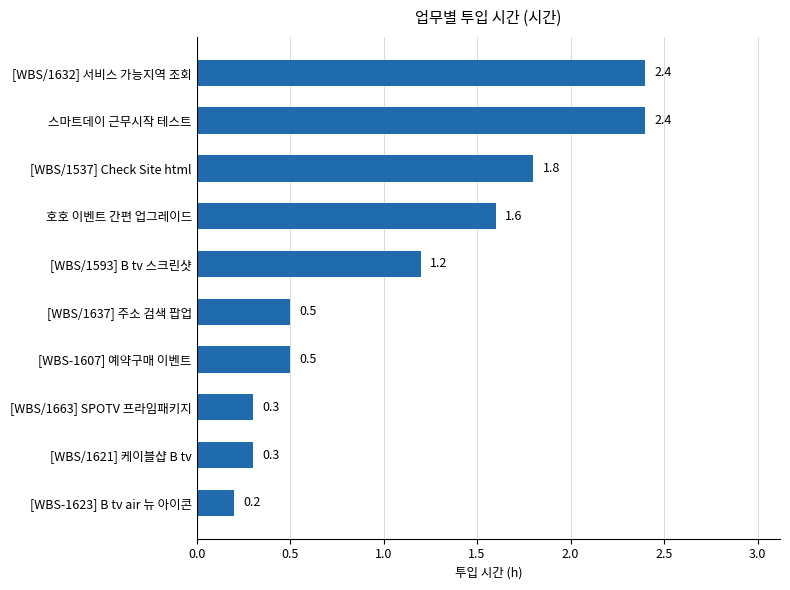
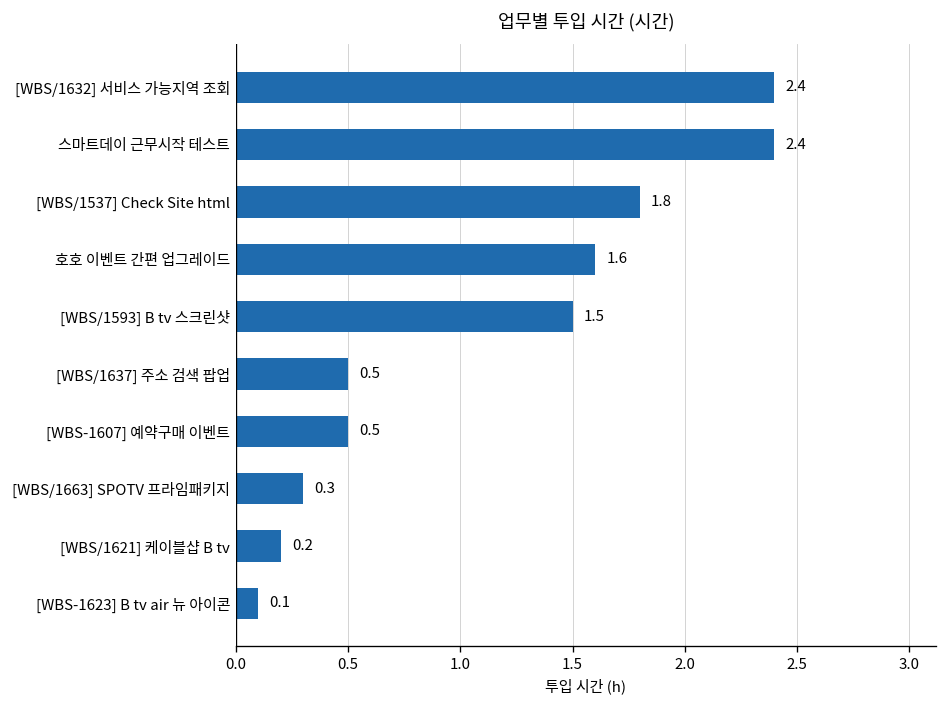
  {
    "[WBS/1632] 서비스 가능지역 조회": 2.4,
    "스마트데이 근무시작 테스트": 2.4,
    "[WBS/1537] Check Site html": 1.8,
    "호호 이벤트 간편 업그레이드": 1.6,
-   "[WBS/1593] B tv 스크린샷": 1.2,
+   "[WBS/1593] B tv 스크린샷": 1.5,
    "[WBS/1637] 주소 검색 팝업": 0.5,
    "[WBS-1607] 예약구매 이벤트": 0.5,
    "[WBS/1663] SPOTV 프라임패키지": 0.3,
-   "[WBS/1621] 케이블샵 B tv": 0.3,
-   "[WBS-1623] B tv air 뉴 아이콘": 0.2
+   "[WBS/1621] 케이블샵 B tv": 0.2,
+   "[WBS-1623] B tv air 뉴 아이콘": 0.1
  }
